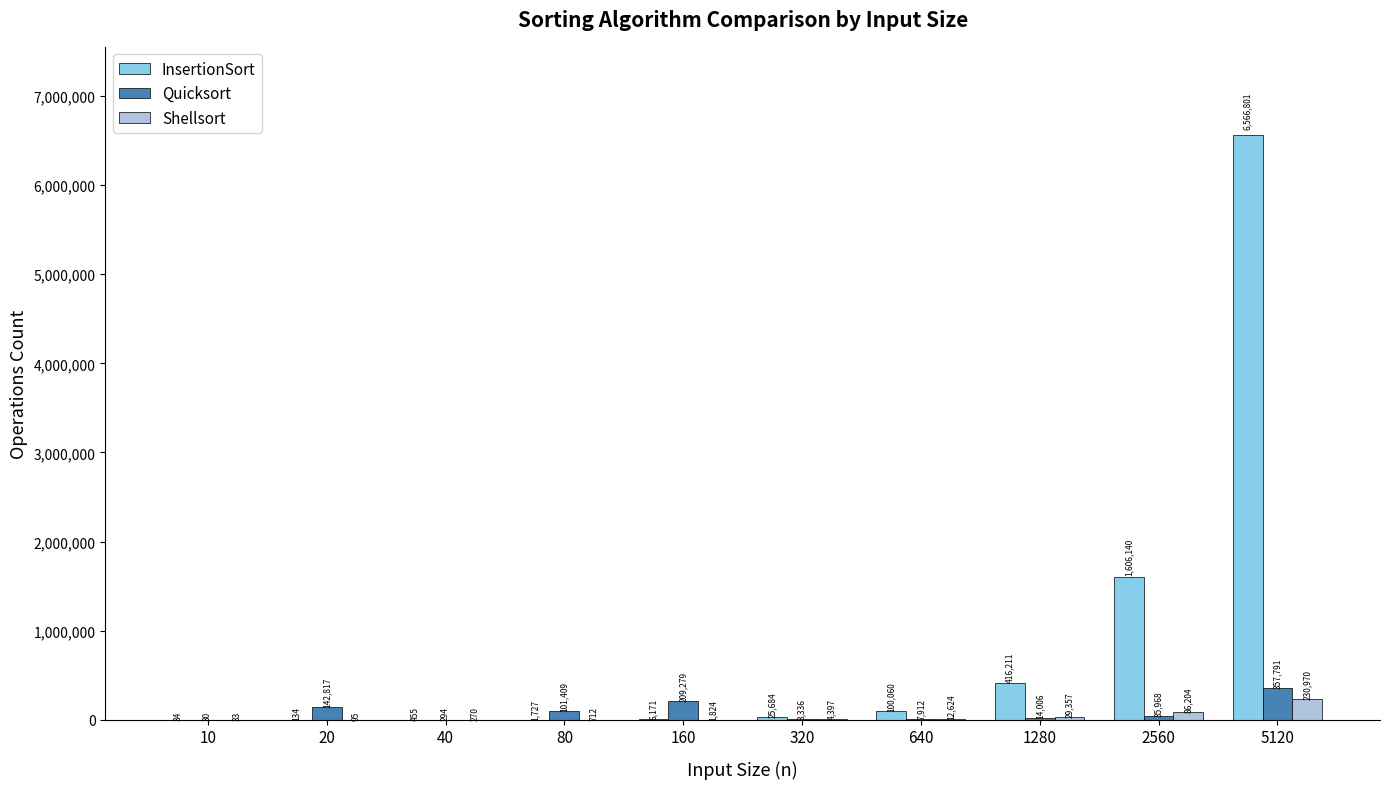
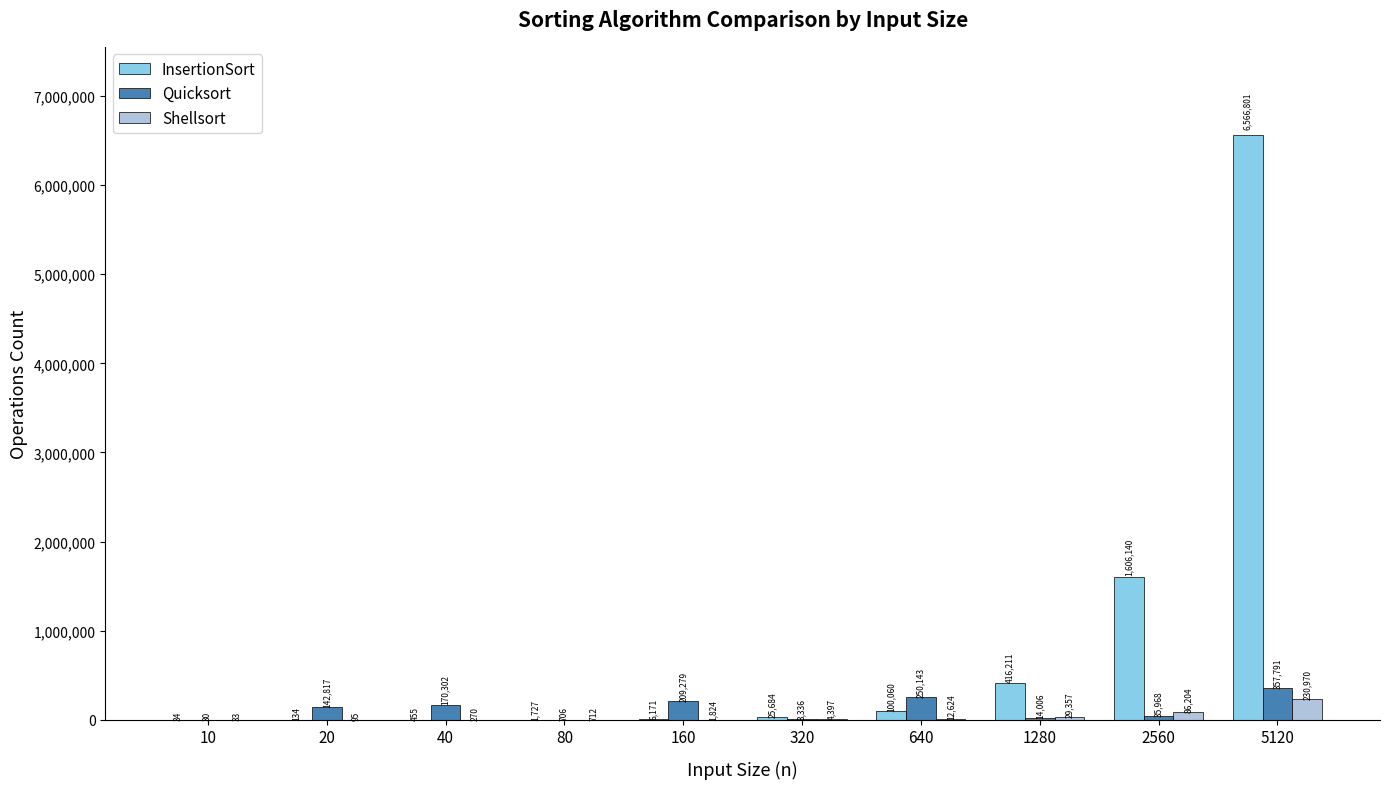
  {
    "Quicksort": {
      "10": "30",
      "20": "142,817",
-     "40": "294",
-     "80": "101,409",
+     "40": "170,302",
+     "80": "706",
      "160": "209,279",
      "320": "3,336",
-     "640": "7,912",
+     "640": "250,143",
      "1280": "14,006",
      "2560": "35,968",
      "5120": "357,791"
    }
  }
